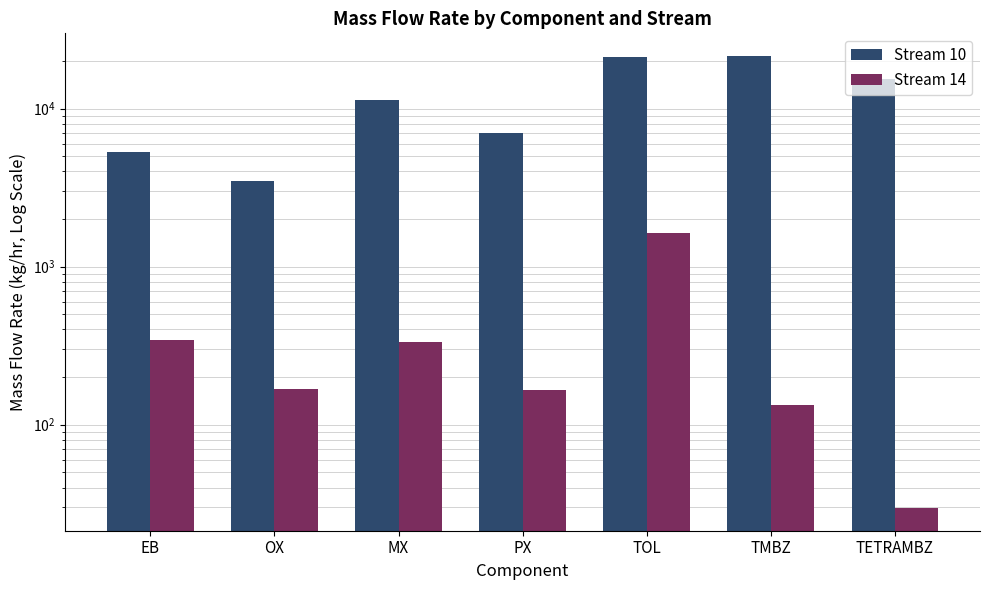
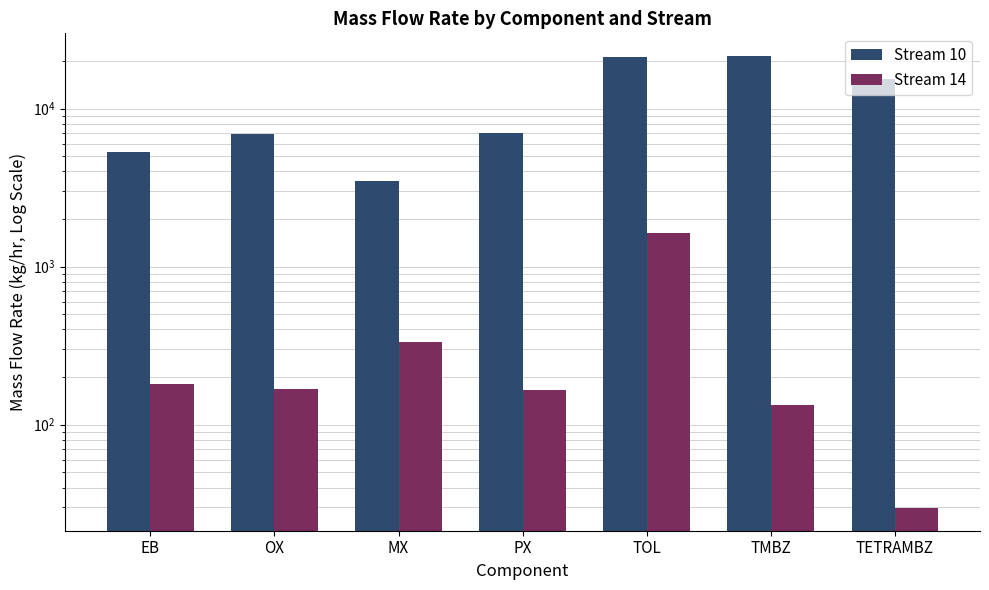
  {
    "Stream 10": {
      "EB": 5300,
-     "OX": 3500,
-     "MX": 11000,
+     "OX": 7000,
+     "MX": 3500,
      "PX": 7000,
      "TOL": 21000,
      "TMBZ": 22000
    },
    "Stream 14": {
-     "EB": 350,
+     "EB": 180,
      "OX": 170,
      "MX": 330,
      "PX": 170,
      "TOL": 1600,
      "TMBZ": 130,
      "TETRAMBZ": 30
    }
  }
